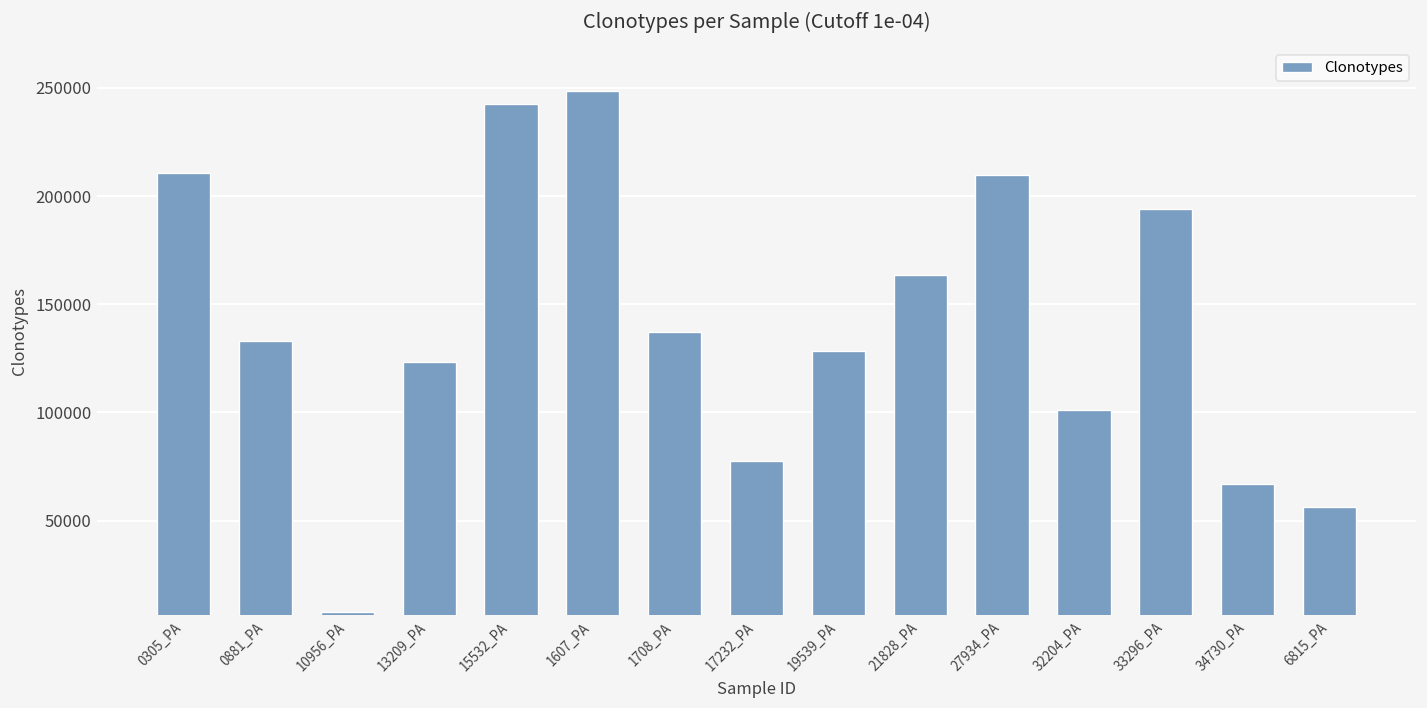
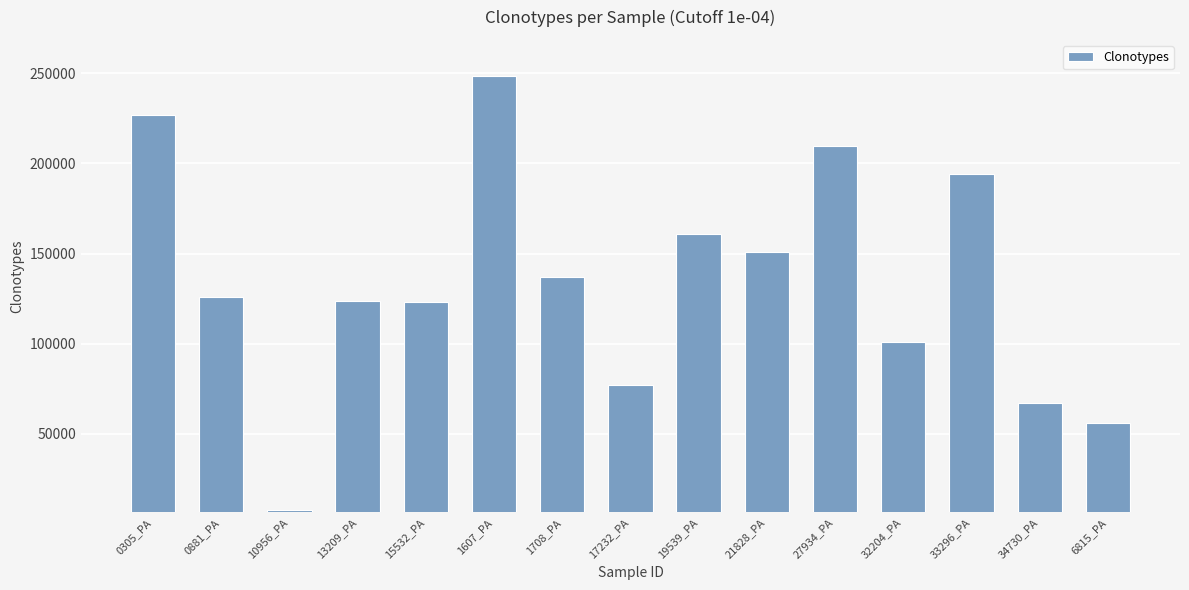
  {
-   "0305_PA": 211000,
-   "0881_PA": 133000,
+   "0305_PA": 227000,
+   "0881_PA": 126000,
    "10956_PA": 8000,
    "13209_PA": 123000,
-   "15532_PA": 243000,
+   "15532_PA": 123000,
    "1607_PA": 249000,
    "1708_PA": 137000,
    "17232_PA": 77000,
-   "19539_PA": 128000,
-   "21828_PA": 163000,
+   "19539_PA": 161000,
+   "21828_PA": 151000,
    "27934_PA": 210000,
    "32204_PA": 101000,
    "33296_PA": 194000,
    "34730_PA": 67000,
    "6815_PA": 56000
  }
